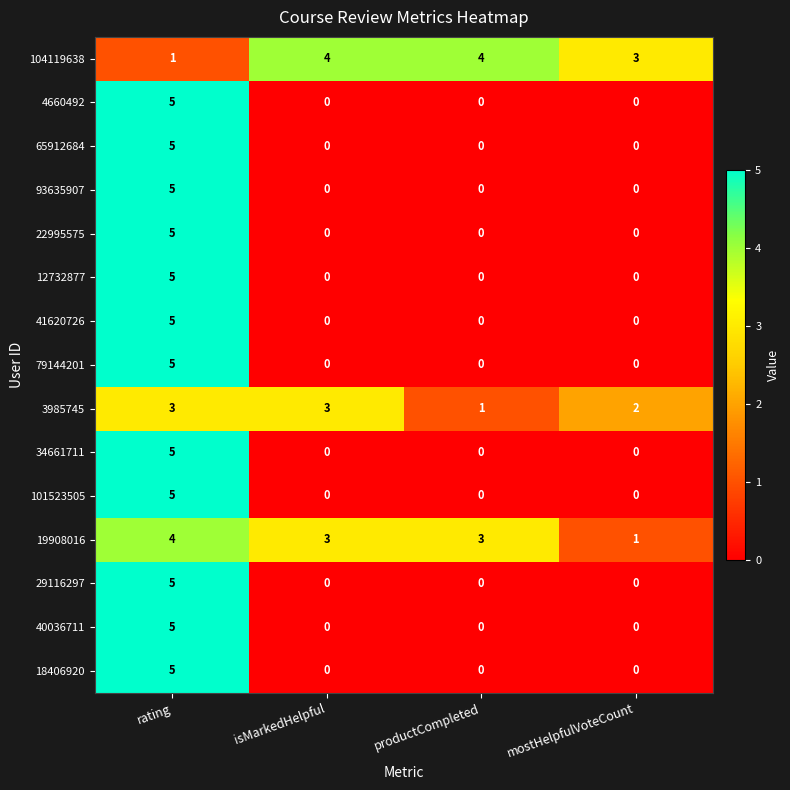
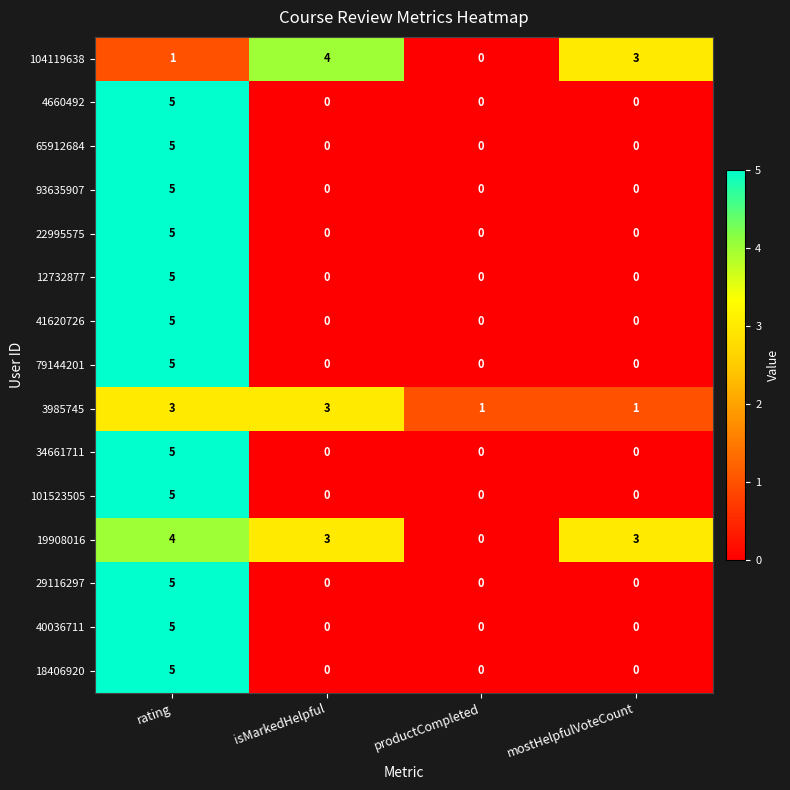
  {
    "104119638": {
      "rating": 1,
      "isMarkedHelpful": 4,
-     "productCompleted": 4,
+     "productCompleted": 0,
      "mostHelpfulVoteCount": 3
    },
    "4660492": {
      "rating": 5,
      "isMarkedHelpful": 0,
      "productCompleted": 0,
      "mostHelpfulVoteCount": 0
    },
    "65912684": {
      "rating": 5,
      "isMarkedHelpful": 0,
      "productCompleted": 0,
      "mostHelpfulVoteCount": 0
    },
    "93635907": {
      "rating": 5,
      "isMarkedHelpful": 0,
      "productCompleted": 0,
      "mostHelpfulVoteCount": 0
    },
    "22995575": {
      "rating": 5,
      "isMarkedHelpful": 0,
      "productCompleted": 0,
      "mostHelpfulVoteCount": 0
    },
    "12732877": {
      "rating": 5,
      "isMarkedHelpful": 0,
      "productCompleted": 0,
      "mostHelpfulVoteCount": 0
    },
    "41620726": {
      "rating": 5,
      "isMarkedHelpful": 0,
      "productCompleted": 0,
      "mostHelpfulVoteCount": 0
    },
    "79144201": {
      "rating": 5,
      "isMarkedHelpful": 0,
      "productCompleted": 0,
      "mostHelpfulVoteCount": 0
    },
    "3985745": {
      "rating": 3,
      "isMarkedHelpful": 3,
      "productCompleted": 1,
-     "mostHelpfulVoteCount": 2
+     "mostHelpfulVoteCount": 1
    },
    "34661711": {
      "rating": 5,
      "isMarkedHelpful": 0,
      "productCompleted": 0,
      "mostHelpfulVoteCount": 0
    },
    "101523505": {
      "rating": 5,
      "isMarkedHelpful": 0,
      "productCompleted": 0,
      "mostHelpfulVoteCount": 0
    },
    "19908016": {
      "rating": 4,
      "isMarkedHelpful": 3,
-     "productCompleted": 3,
-     "mostHelpfulVoteCount": 1
+     "productCompleted": 0,
+     "mostHelpfulVoteCount": 3
    },
    "29116297": {
      "rating": 5,
      "isMarkedHelpful": 0,
      "productCompleted": 0,
      "mostHelpfulVoteCount": 0
    },
    "40036711": {
      "rating": 5,
      "isMarkedHelpful": 0,
      "productCompleted": 0,
      "mostHelpfulVoteCount": 0
    },
    "18406920": {
      "rating": 5,
      "isMarkedHelpful": 0,
      "productCompleted": 0,
      "mostHelpfulVoteCount": 0
    }
  }
